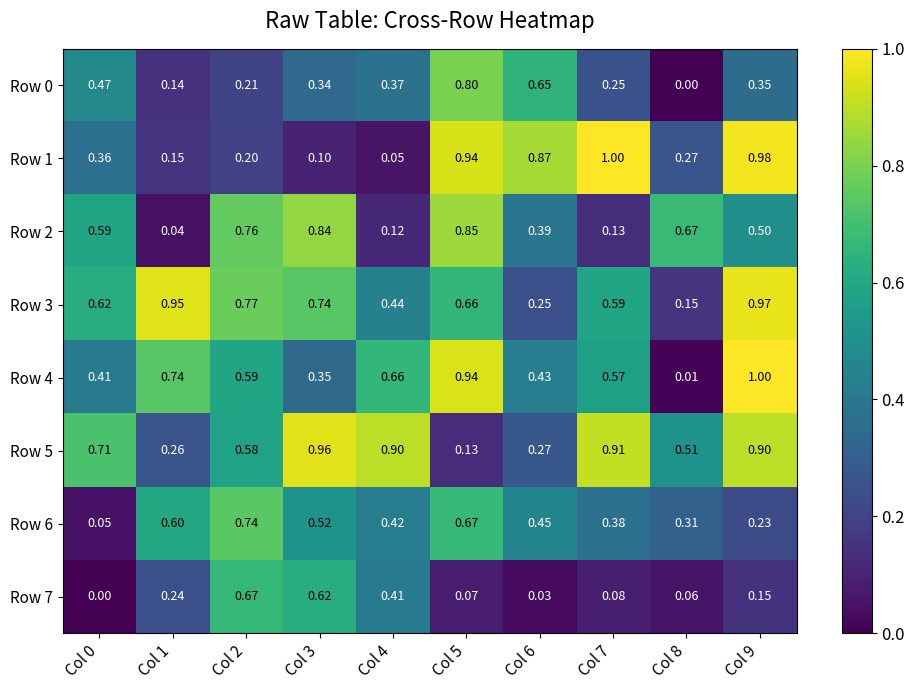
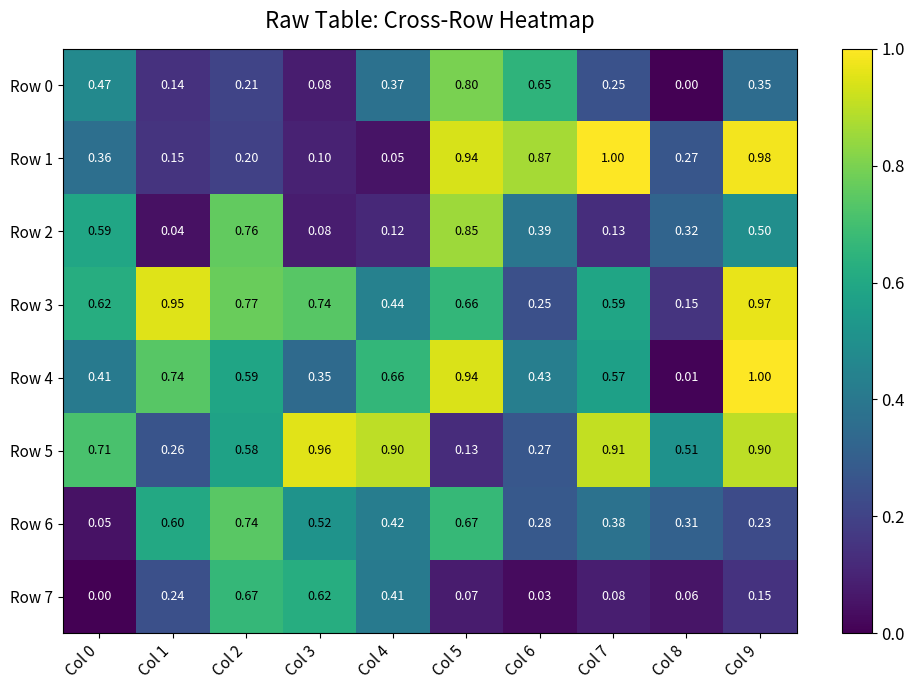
  {
    "Row 0": {
      "Col 0": 0.47,
      "Col 1": 0.14,
      "Col 2": 0.21,
-     "Col 3": 0.34,
+     "Col 3": 0.08,
      "Col 4": 0.37,
      "Col 5": 0.80,
      "Col 6": 0.65,
      "Col 7": 0.25,
      "Col 8": 0.00,
      "Col 9": 0.35
    },
    "Row 1": {
      "Col 0": 0.36,
      "Col 1": 0.15,
      "Col 2": 0.20,
      "Col 3": 0.10,
      "Col 4": 0.05,
      "Col 5": 0.94,
      "Col 6": 0.87,
      "Col 7": 1.00,
      "Col 8": 0.27,
      "Col 9": 0.98
    },
    "Row 2": {
      "Col 0": 0.59,
      "Col 1": 0.04,
      "Col 2": 0.76,
-     "Col 3": 0.84,
+     "Col 3": 0.08,
      "Col 4": 0.12,
      "Col 5": 0.85,
      "Col 6": 0.39,
      "Col 7": 0.13,
-     "Col 8": 0.67,
+     "Col 8": 0.32,
      "Col 9": 0.50
    },
    "Row 3": {
      "Col 0": 0.62,
      "Col 1": 0.95,
      "Col 2": 0.77,
      "Col 3": 0.74,
      "Col 4": 0.44,
      "Col 5": 0.66,
      "Col 6": 0.25,
      "Col 7": 0.59,
      "Col 8": 0.15,
      "Col 9": 0.97
    },
    "Row 4": {
      "Col 0": 0.41,
      "Col 1": 0.74,
      "Col 2": 0.59,
      "Col 3": 0.35,
      "Col 4": 0.66,
      "Col 5": 0.94,
      "Col 6": 0.43,
      "Col 7": 0.57,
      "Col 8": 0.01,
      "Col 9": 1.00
    },
    "Row 5": {
      "Col 0": 0.71,
      "Col 1": 0.26,
      "Col 2": 0.58,
      "Col 3": 0.96,
      "Col 4": 0.90,
      "Col 5": 0.13,
      "Col 6": 0.27,
      "Col 7": 0.91,
      "Col 8": 0.51,
      "Col 9": 0.90
    },
    "Row 6": {
      "Col 0": 0.05,
      "Col 1": 0.60,
      "Col 2": 0.74,
      "Col 3": 0.52,
      "Col 4": 0.42,
      "Col 5": 0.67,
-     "Col 6": 0.45,
+     "Col 6": 0.28,
      "Col 7": 0.38,
      "Col 8": 0.31,
      "Col 9": 0.23
    },
    "Row 7": {
      "Col 0": 0.00,
      "Col 1": 0.24,
      "Col 2": 0.67,
      "Col 3": 0.62,
      "Col 4": 0.41,
      "Col 5": 0.07,
      "Col 6": 0.03,
      "Col 7": 0.08,
      "Col 8": 0.06,
      "Col 9": 0.15
    }
  }
